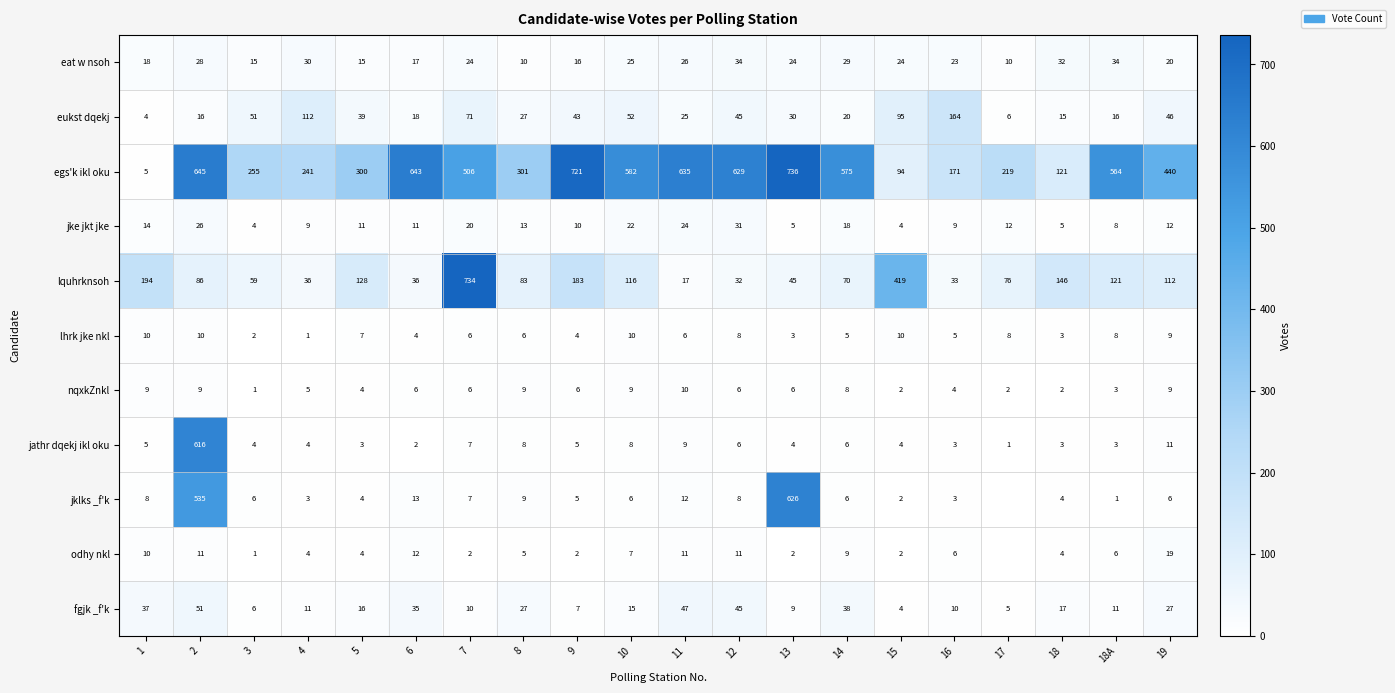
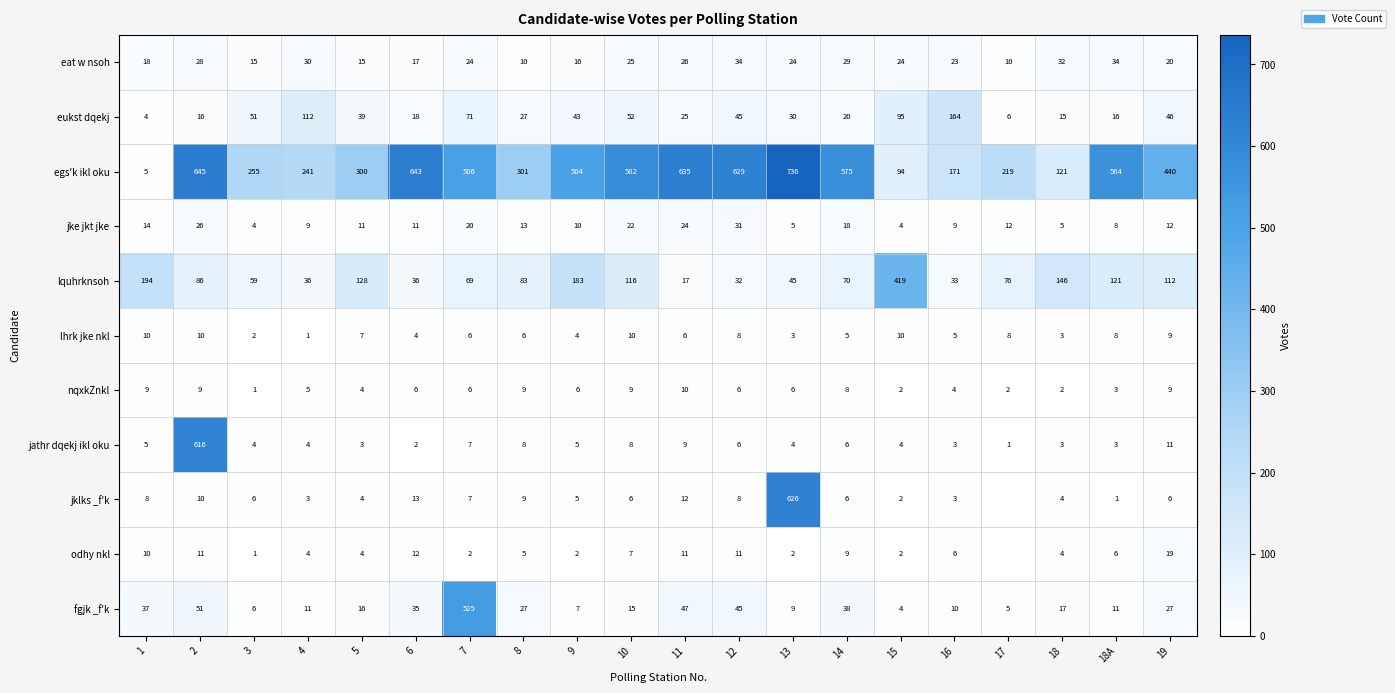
  {
    "egs'k ikl oku": {
      "1": 5,
      "2": 645,
      "3": 255,
      "4": 241,
      "5": 300,
      "6": 643,
      "7": 506,
      "8": 301,
-     "9": 721,
+     "9": 504,
      "10": 582,
      "11": 635,
      "12": 629,
      "13": 736,
      "14": 575,
      "15": 94,
      "16": 171,
      "17": 219,
      "18": 121,
      "18A": 564,
      "19": 440
    },
    "lquhrknsoh": {
      "1": 194,
      "2": 86,
      "3": 59,
      "4": 36,
      "5": 128,
      "6": 36,
-     "7": 734,
+     "7": 69,
      "8": 83,
      "9": 183,
      "10": 116,
      "11": 17,
      "12": 32,
      "13": 45,
      "14": 70,
      "15": 419,
      "16": 33,
      "17": 76,
      "18": 146,
      "18A": 121,
      "19": 112
    },
    "jklks _f'k": {
      "1": 8,
-     "2": 535,
+     "2": 10,
      "3": 6,
      "4": 3,
      "5": 4,
      "6": 13,
      "7": 7,
      "8": 9,
      "9": 5,
      "10": 6,
      "11": 12,
      "12": 8,
      "13": 626,
      "14": 6,
      "15": 2,
      "16": 3,
      "18": 4,
      "18A": 1,
      "19": 6
    },
    "fgjk _f'k": {
      "1": 37,
      "2": 51,
      "3": 6,
      "4": 11,
      "5": 16,
      "6": 35,
-     "7": 10,
+     "7": 525,
      "8": 27,
      "9": 7,
      "10": 15,
      "11": 47,
      "12": 45,
      "13": 9,
      "14": 38,
      "15": 4,
      "16": 10,
      "17": 5,
      "18": 17,
      "18A": 11,
      "19": 27
    }
  }
